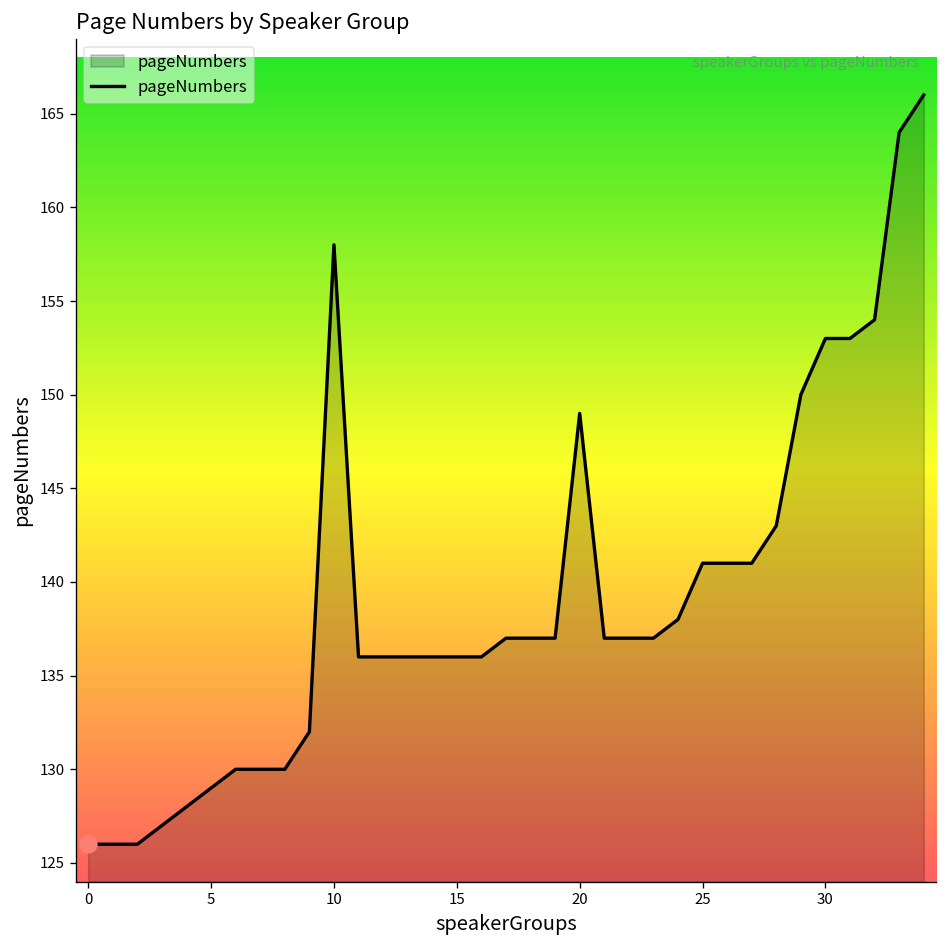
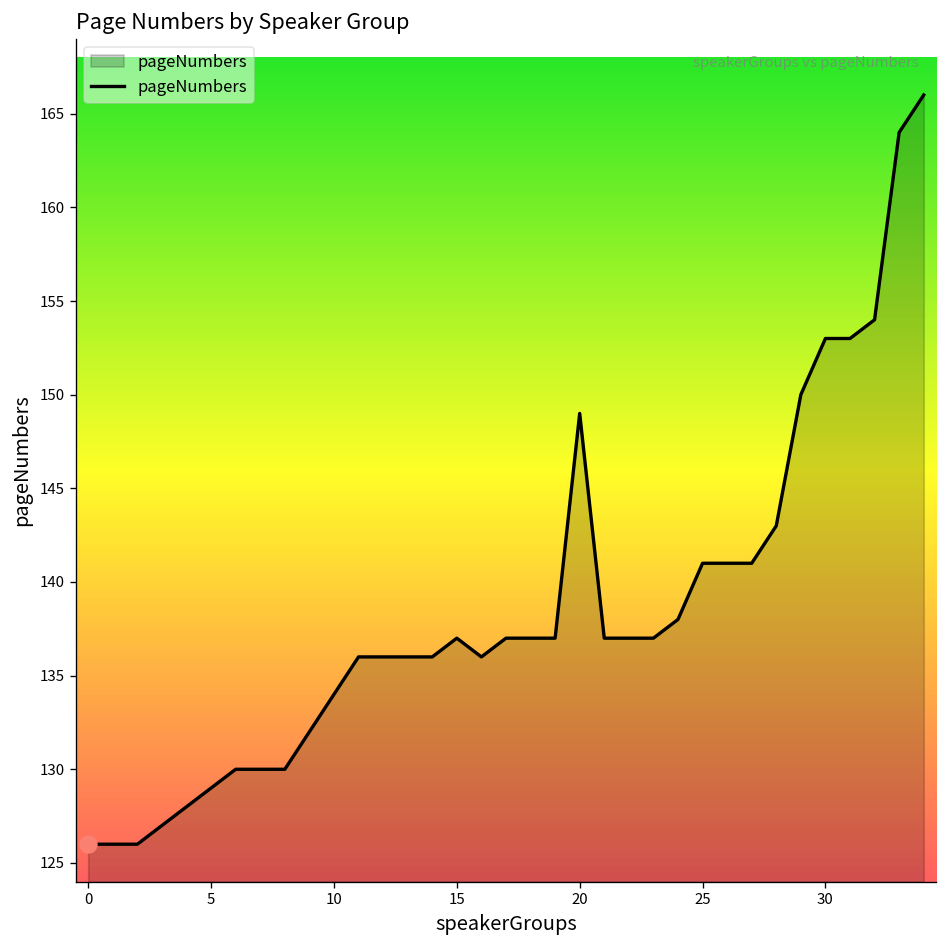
  {
    "pageNumbers": {
      "5": 129,
-     "10": 158,
-     "15": 136,
+     "10": 134,
+     "15": 137,
      "20": 149,
      "25": 141,
      "30": 153
    }
  }
